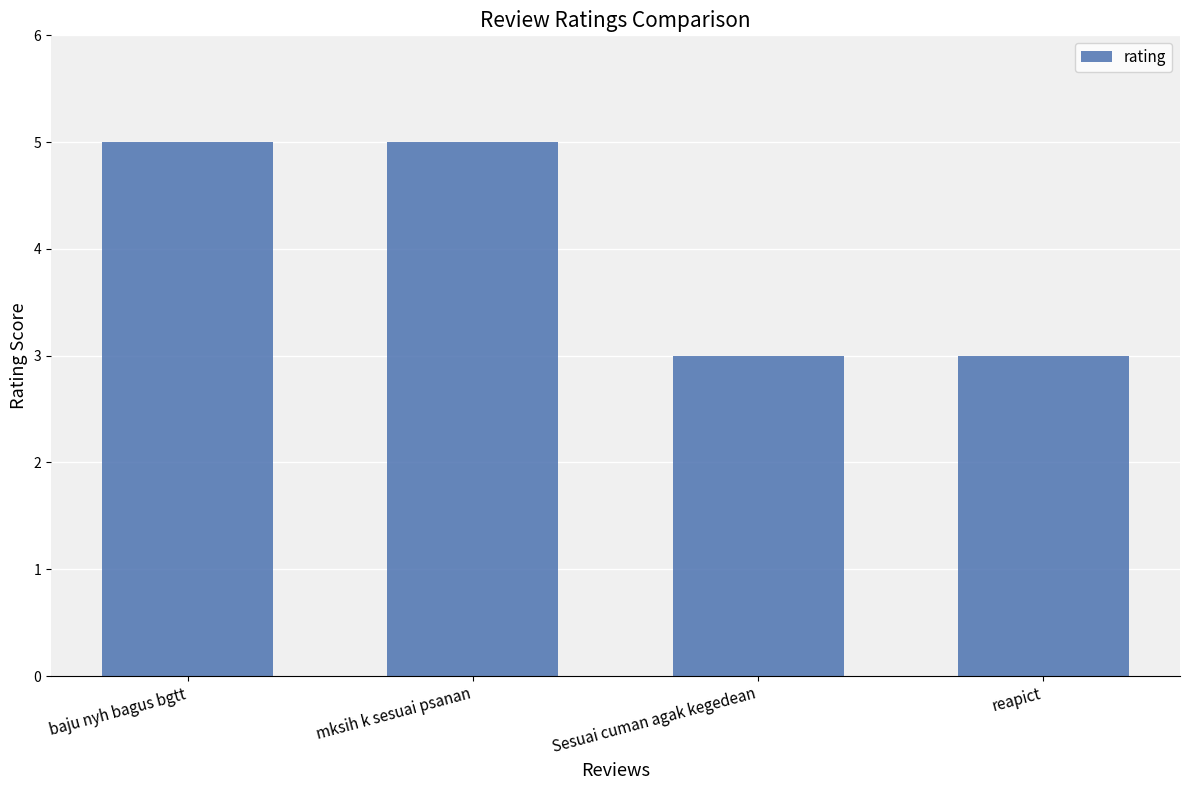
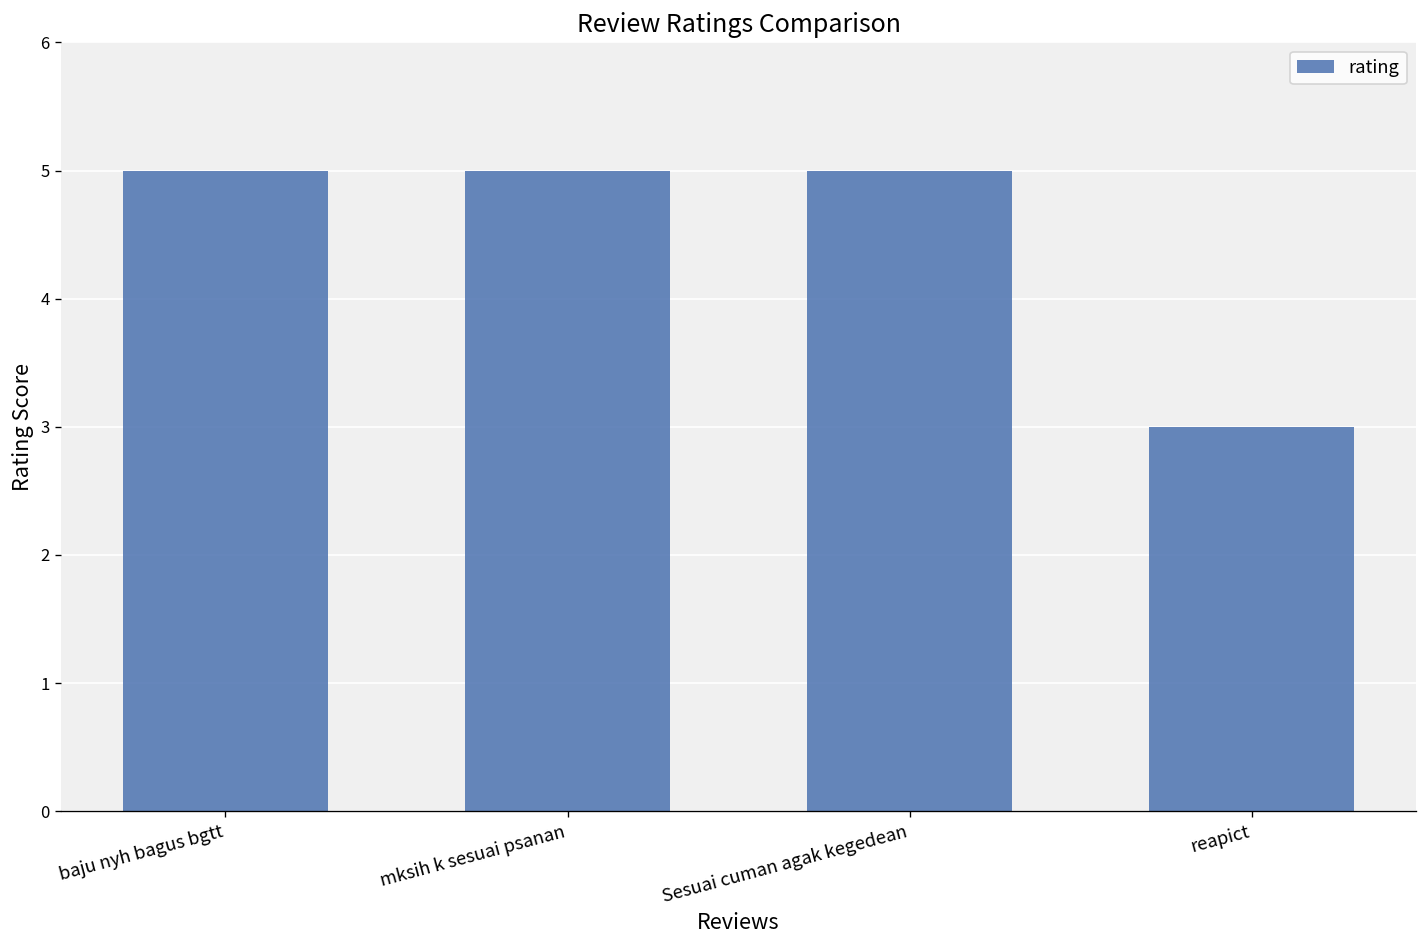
  {
    "baju nyh bagus bgtt": 5,
    "mksih k sesuai psanan": 5,
-   "Sesuai cuman agak kegedean": 3,
+   "Sesuai cuman agak kegedean": 5,
    "reapict": 3
  }
